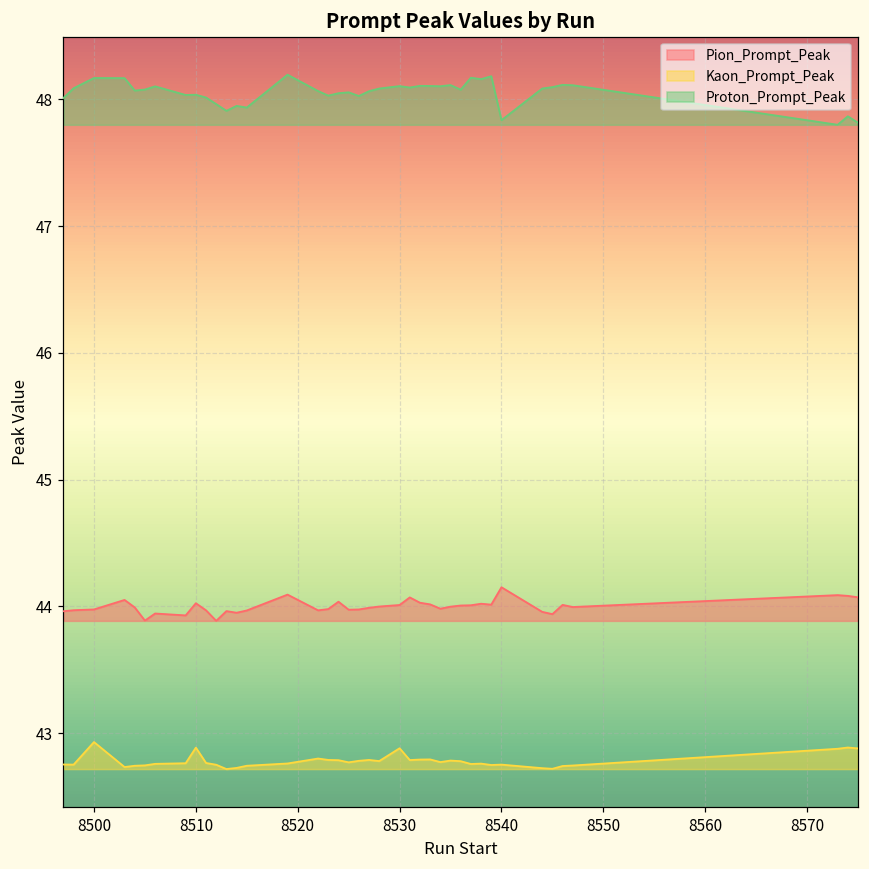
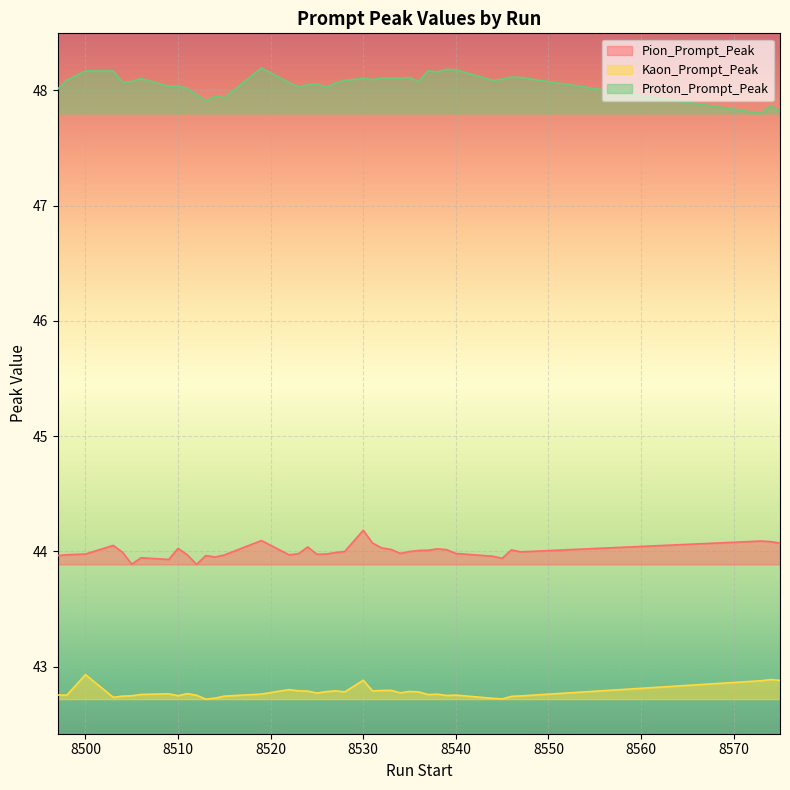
  {
    "Pion_Prompt_Peak": {
      "8500": 43.98,
      "8510": 44.03,
-     "8530": 44.01,
-     "8540": 44.15
+     "8530": 44.18,
+     "8540": 43.98
    },
    "Kaon_Prompt_Peak": {
      "8500": 42.93,
-     "8510": 42.89,
+     "8510": 42.75,
      "8530": 42.88,
      "8540": 42.75
    },
    "Proton_Prompt_Peak": {
      "8500": 48.17,
      "8510": 48.04,
      "8530": 48.10,
-     "8540": 47.84
+     "8540": 48.18
    }
  }
